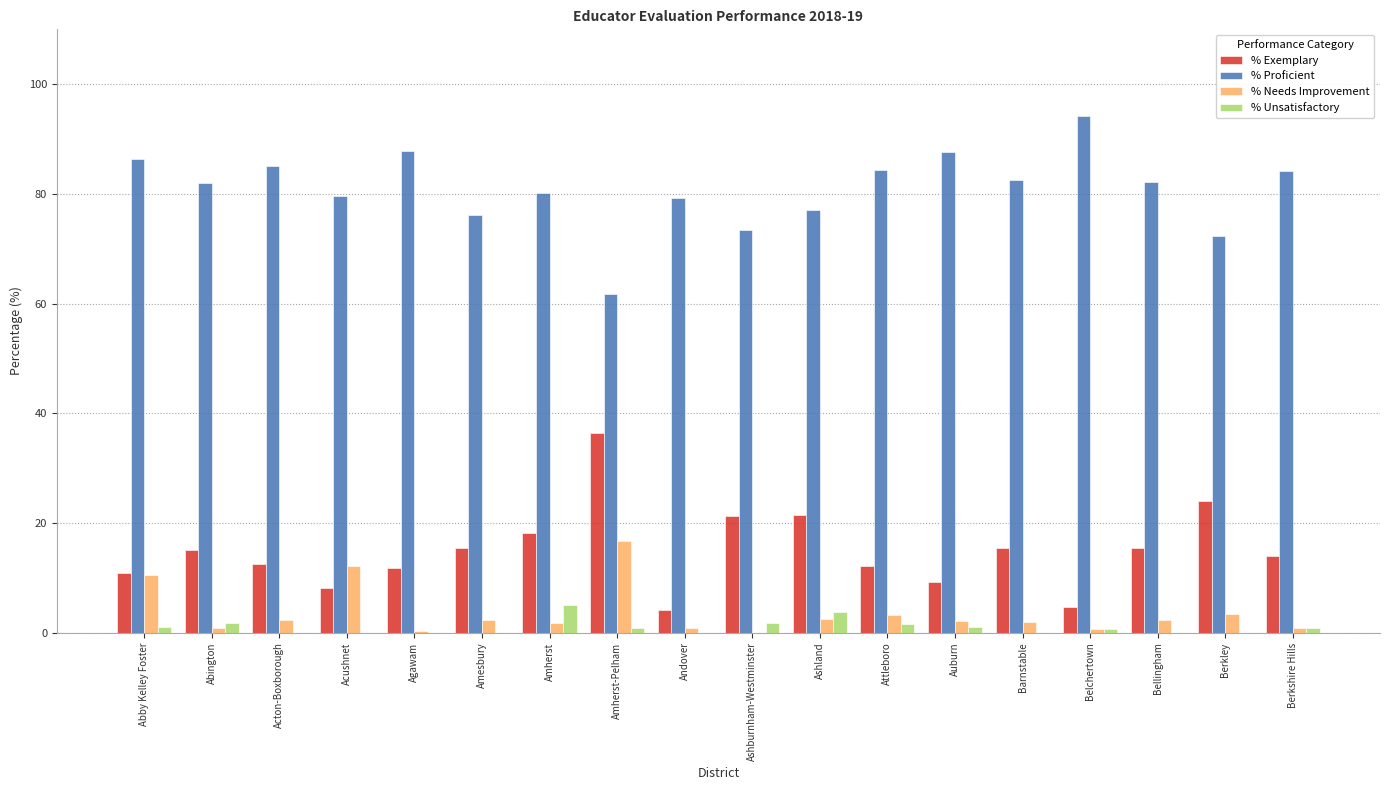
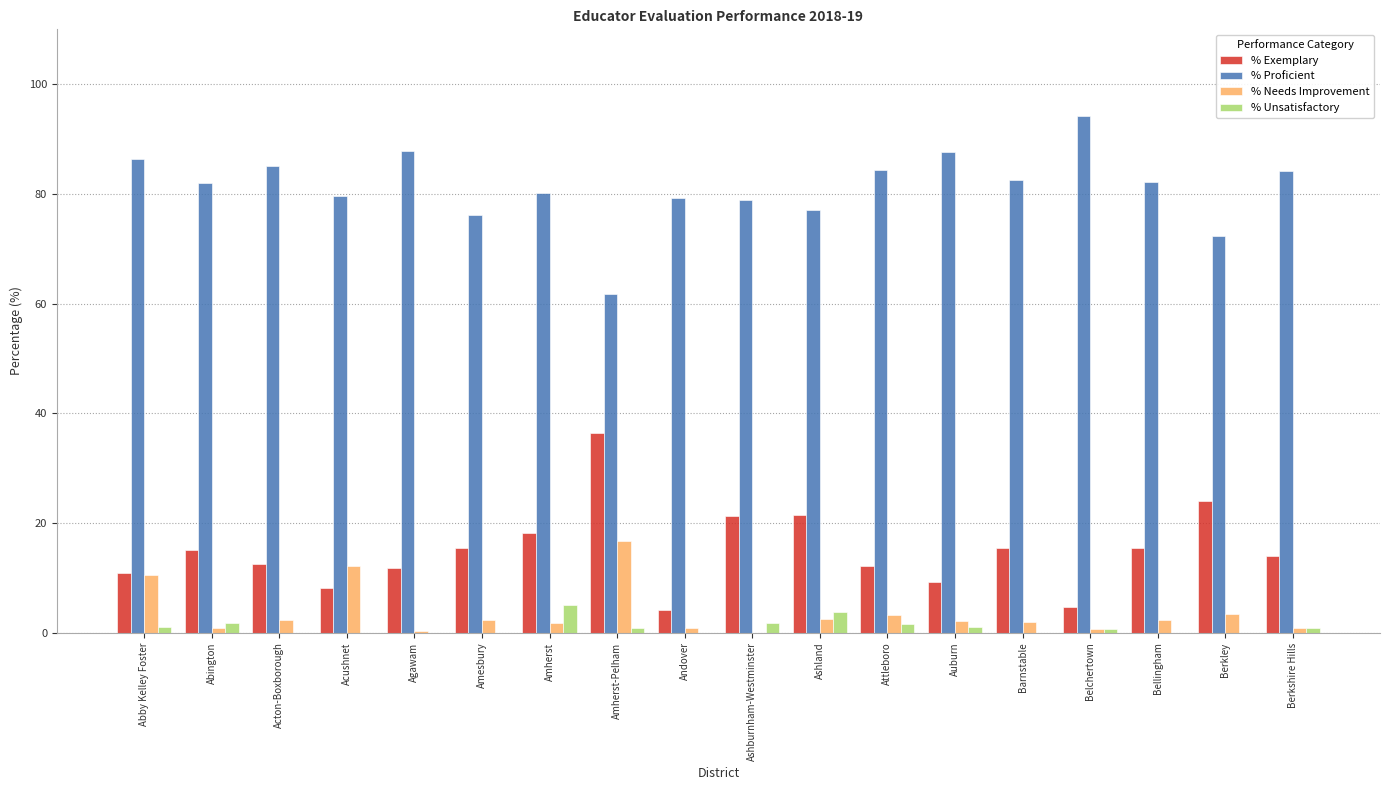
  {
    "% Exemplary": {
      "Abby Kelley Foster": 11,
      "Abington": 15,
      "Acton-Boxborough": 13,
      "Acushnet": 8,
      "Agawam": 12,
      "Amesbury": 15,
      "Amherst": 18,
      "Amherst-Pelham": 37,
      "Andover": 4,
      "Ashburnham-Westminster": 21,
      "Ashland": 21,
      "Attleboro": 12,
      "Auburn": 9,
      "Barnstable": 16,
      "Belchertown": 5,
      "Bellingham": 16,
      "Berkley": 24,
      "Berkshire Hills": 14
    },
    "% Proficient": {
      "Abby Kelley Foster": 86,
      "Abington": 82,
      "Acton-Boxborough": 85,
      "Acushnet": 80,
      "Agawam": 88,
      "Amesbury": 76,
      "Amherst": 80,
      "Amherst-Pelham": 62,
      "Andover": 79,
-     "Ashburnham-Westminster": 73,
+     "Ashburnham-Westminster": 79,
      "Ashland": 77,
      "Attleboro": 84,
      "Auburn": 88,
      "Barnstable": 83,
      "Belchertown": 94,
      "Bellingham": 82,
      "Berkley": 72,
      "Berkshire Hills": 84
    },
    "% Needs Improvement": {
      "Abby Kelley Foster": 11,
      "Abington": 1,
      "Acton-Boxborough": 2,
      "Acushnet": 12,
      "Amesbury": 2,
      "Amherst": 2,
      "Amherst-Pelham": 17,
      "Andover": 1,
      "Ashburnham-Westminster": 0,
      "Ashland": 3,
      "Attleboro": 3,
      "Auburn": 2,
      "Barnstable": 2,
      "Belchertown": 1,
      "Bellingham": 2,
      "Berkley": 3,
      "Berkshire Hills": 1
    },
    "% Unsatisfactory": {
      "Abby Kelley Foster": 1,
      "Abington": 2,
      "Acton-Boxborough": 0,
      "Acushnet": 0,
      "Agawam": 0,
      "Amesbury": 0,
      "Amherst": 5,
      "Amherst-Pelham": 1,
      "Andover": 0,
      "Ashburnham-Westminster": 2,
      "Ashland": 4,
      "Attleboro": 2,
      "Auburn": 1,
      "Barnstable": 0,
      "Belchertown": 1,
      "Bellingham": 0,
      "Berkley": 0,
      "Berkshire Hills": 1
    }
  }
